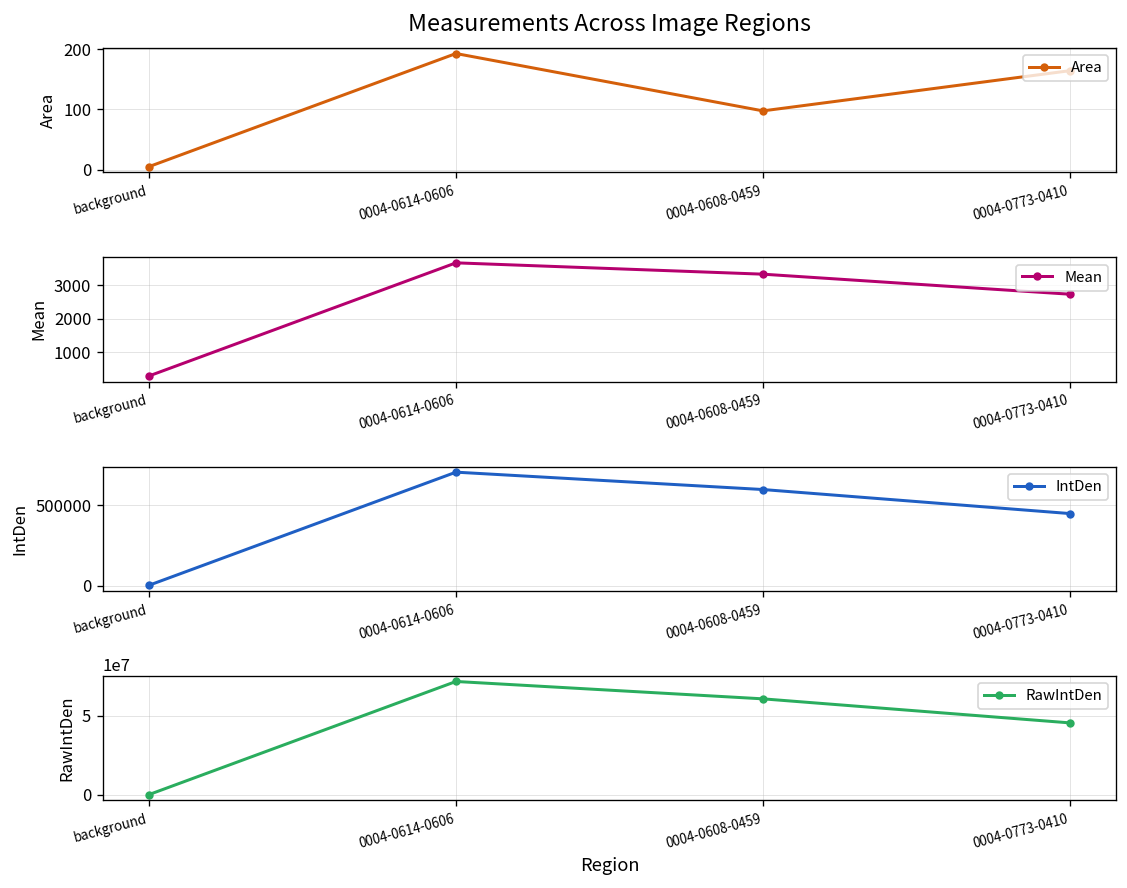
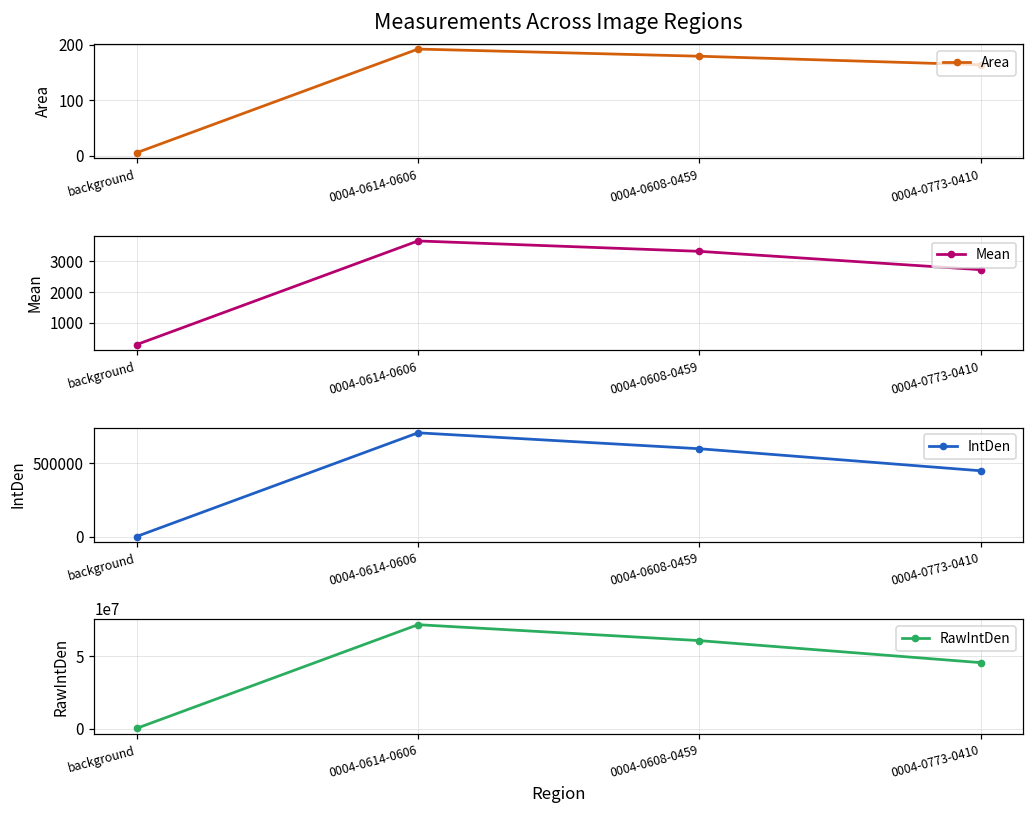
  {
    "Measurements Across Image Regions": {
      "background": 10,
      "0004-0614-0606": 190,
-     "0004-0608-0459": 100
+     "0004-0608-0459": 180
    }
  }
